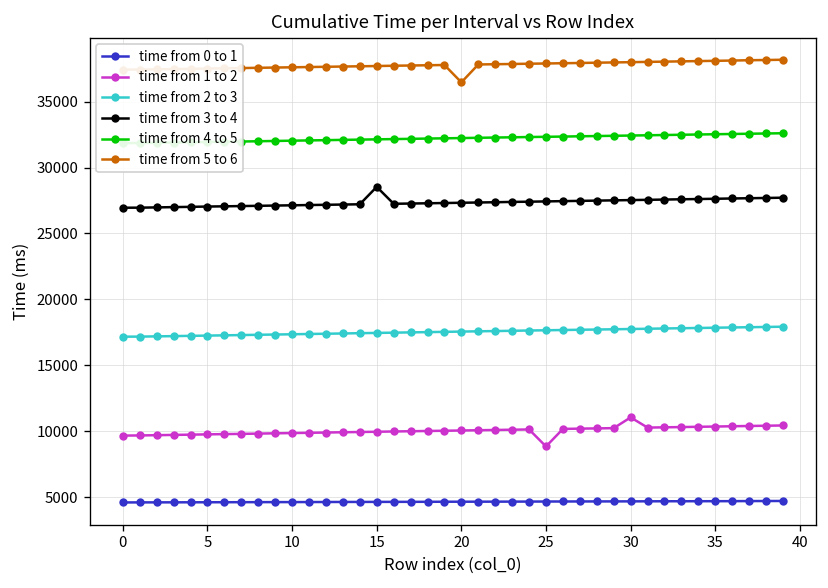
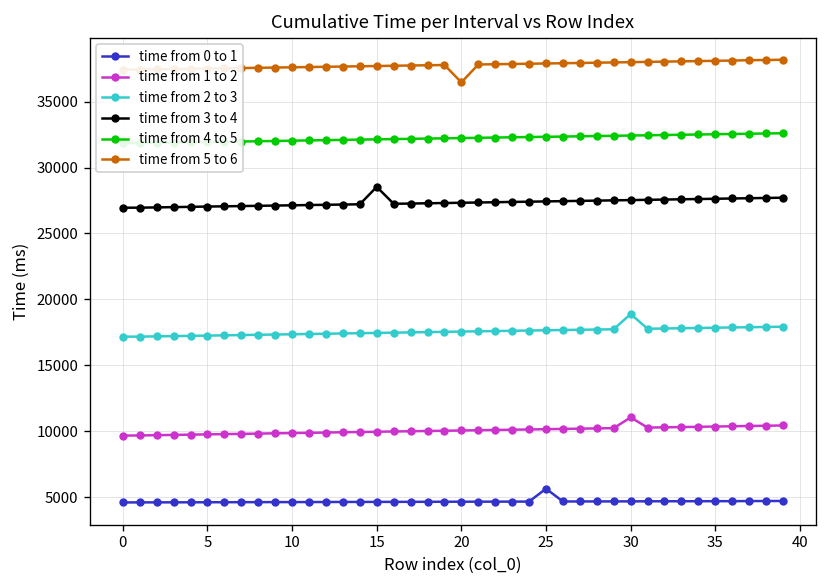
  {
    "time from 0 to 1": {
      "0": 4600,
      "5": 4600,
      "10": 4600,
      "15": 4600,
      "20": 4600,
-     "25": 4700,
+     "25": 5600,
      "30": 4700,
      "35": 4700
    },
    "time from 1 to 2": {
      "0": 9700,
      "5": 9800,
      "10": 9900,
      "15": 10000,
      "20": 10100,
-     "25": 8800,
+     "25": 10200,
      "30": 11000,
      "35": 10400
    },
    "time from 2 to 3": {
      "0": 17200,
      "5": 17300,
      "10": 17400,
      "15": 17500,
      "20": 17600,
      "25": 17700,
-     "30": 17800,
+     "30": 18900,
      "35": 17800
    },
    "time from 3 to 4": {
      "0": 27000,
      "5": 27000,
      "10": 27100,
      "15": 28500,
      "20": 27300,
      "25": 27400,
      "30": 27500,
      "35": 27600
    },
    "time from 4 to 5": {
      "10": 32000,
      "15": 32100,
      "20": 32200,
      "25": 32300,
      "30": 32400,
      "35": 32500
    },
    "time from 5 to 6": {
      "10": 37600,
      "15": 37700,
      "20": 36500,
      "25": 37900,
      "30": 38000,
      "35": 38100
    }
  }
